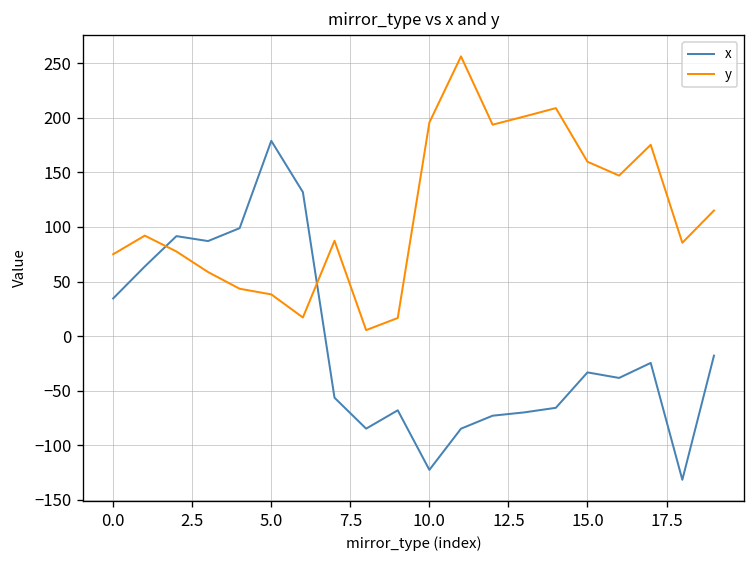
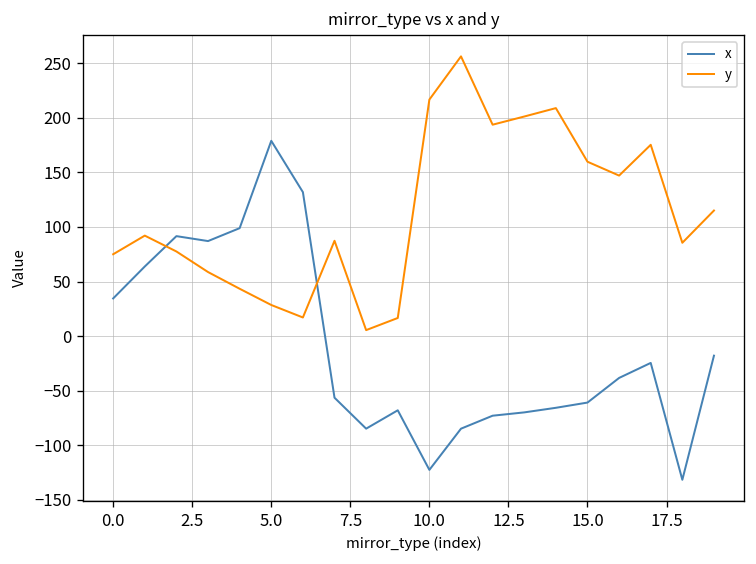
  {
    "x": {
      "0.0": 30,
      "5.0": 180,
      "10.0": -120,
-     "15.0": -30
+     "15.0": -60
    },
    "y": {
      "0.0": 70,
-     "5.0": 40,
-     "10.0": 200,
+     "5.0": 30,
+     "10.0": 220,
      "15.0": 160
    }
  }
